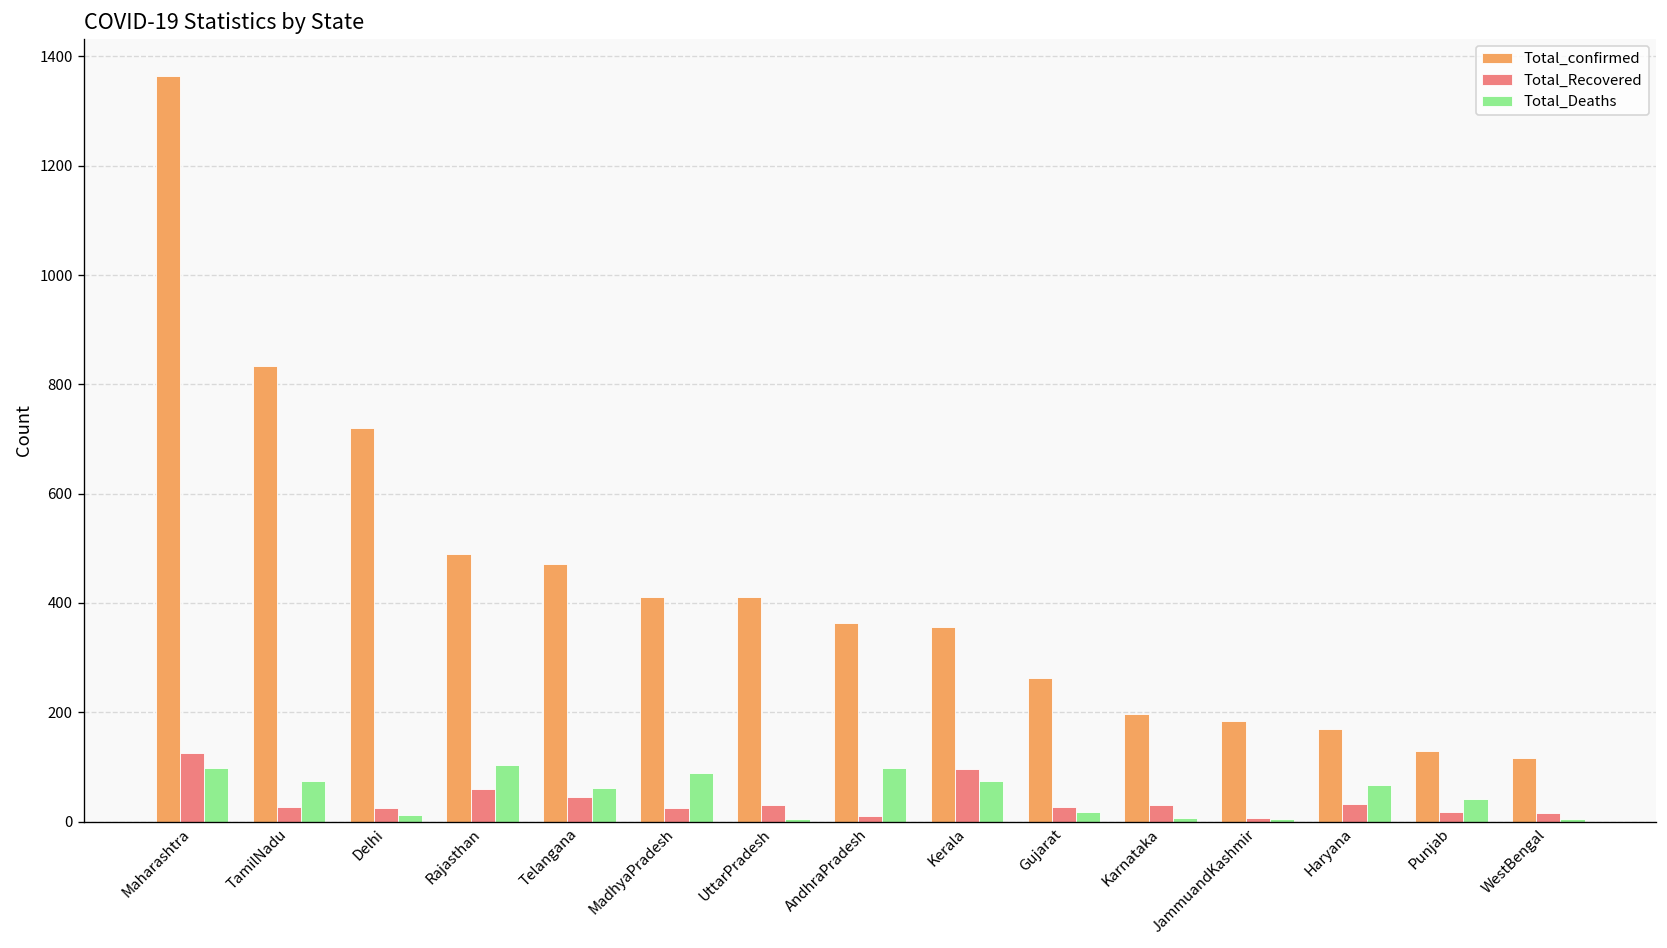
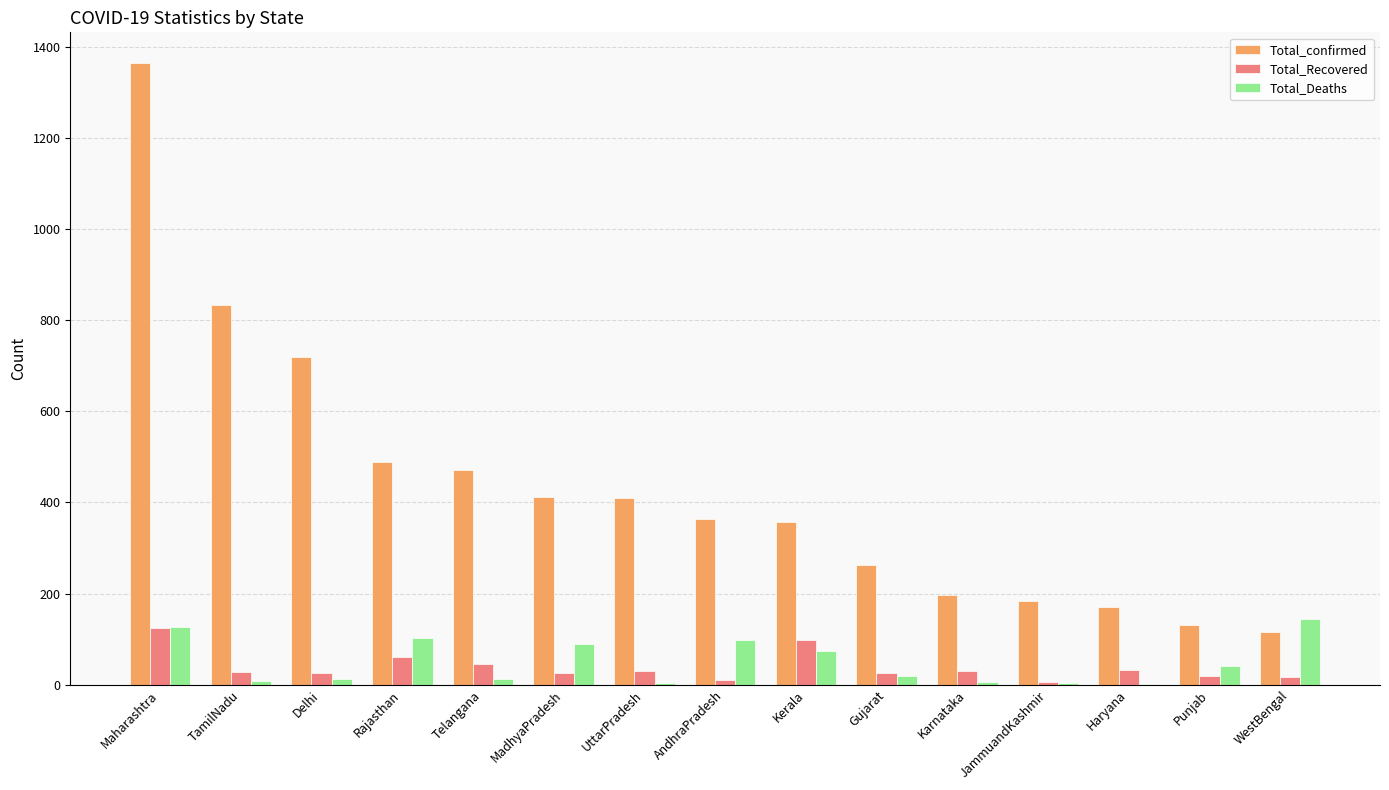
  {
    "Total_Deaths": {
-     "Maharashtra": 100,
-     "TamilNadu": 80,
+     "Maharashtra": 130,
+     "TamilNadu": 10,
      "Delhi": 10,
      "Rajasthan": 100,
-     "Telangana": 60,
+     "Telangana": 10,
      "MadhyaPradesh": 90,
      "AndhraPradesh": 100,
      "Kerala": 70,
      "Gujarat": 20,
      "Karnataka": 10,
-     "Haryana": 70,
+     "Haryana": 0,
      "Punjab": 40,
-     "WestBengal": 10
+     "WestBengal": 140
    }
  }
